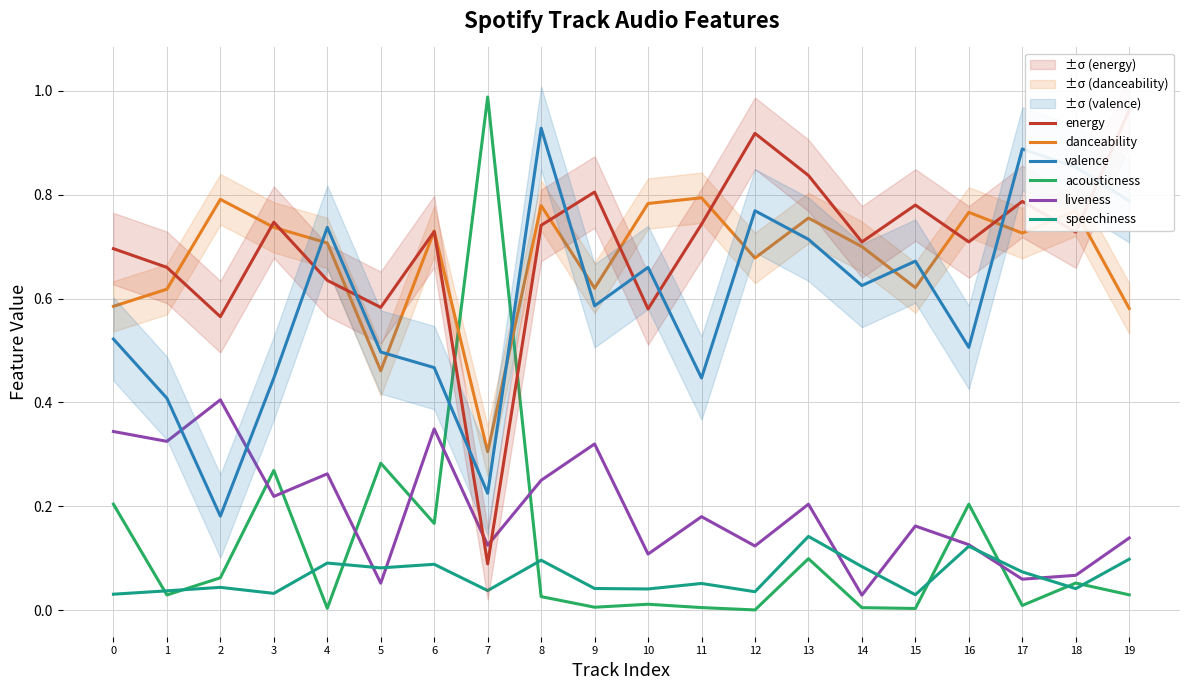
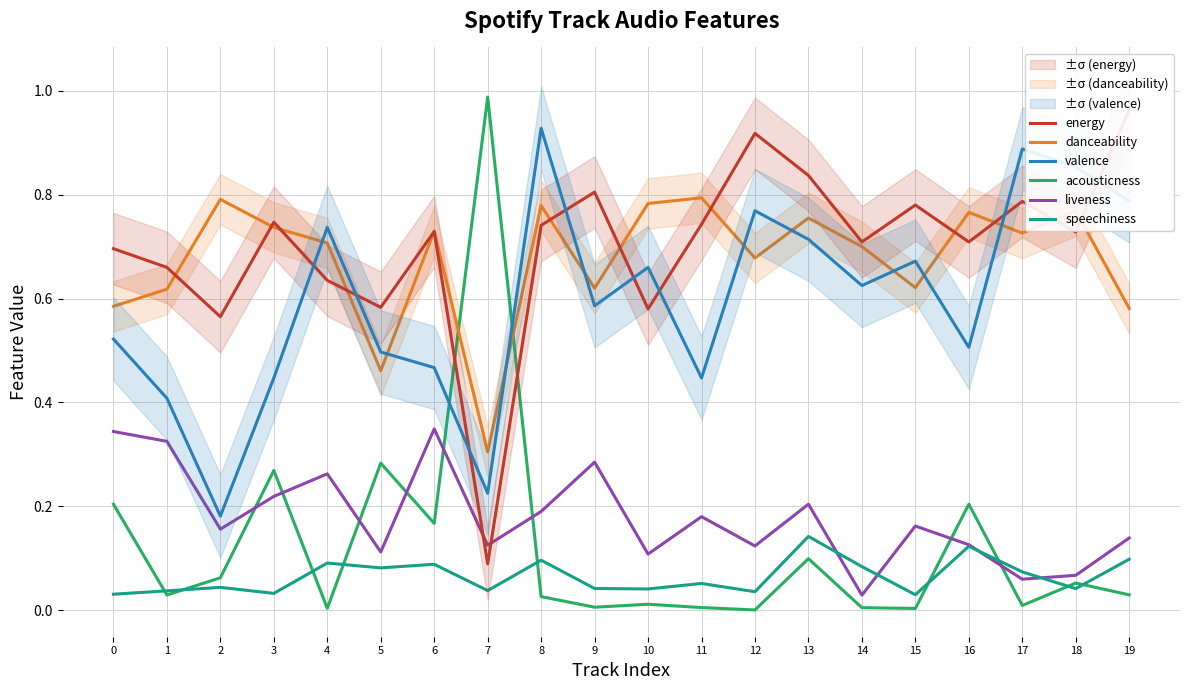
  {
    "liveness": {
      "0": 0.34,
      "1": 0.33,
-     "2": 0.41,
+     "2": 0.16,
      "3": 0.22,
      "4": 0.26,
-     "5": 0.05,
+     "5": 0.11,
      "6": 0.35,
      "7": 0.13,
-     "8": 0.25,
-     "9": 0.32,
+     "8": 0.19,
+     "9": 0.29,
      "10": 0.11,
      "11": 0.18,
      "12": 0.12,
      "13": 0.20,
      "14": 0.03,
      "15": 0.16,
      "17": 0.06,
      "18": 0.07,
      "19": 0.14
    }
  }
